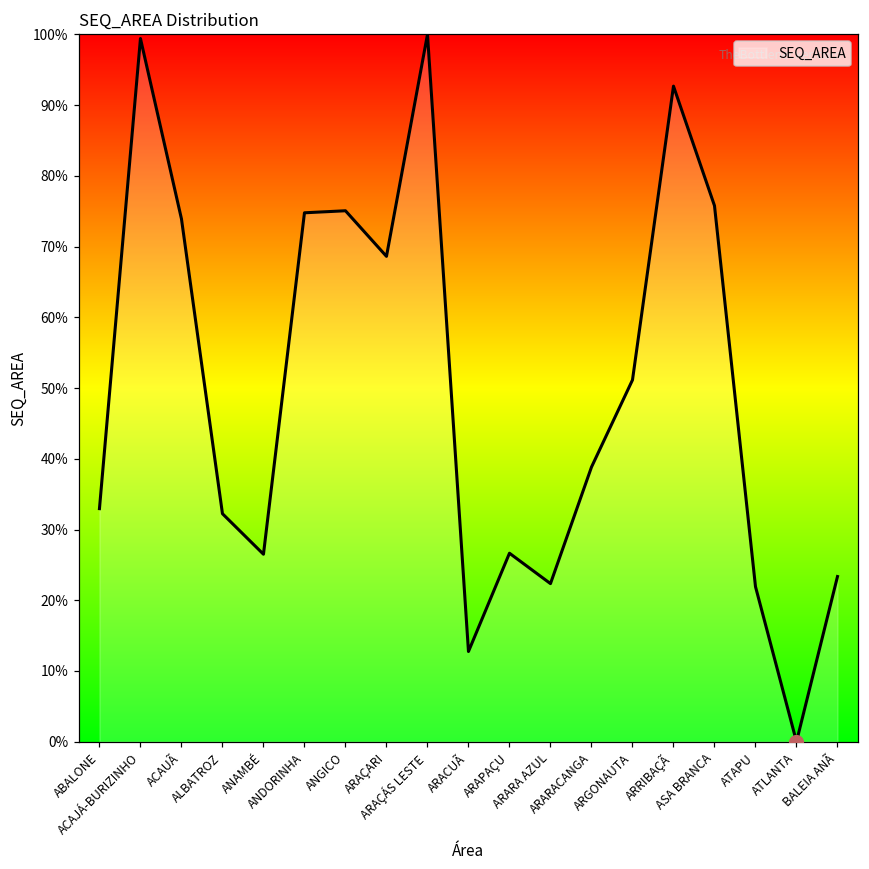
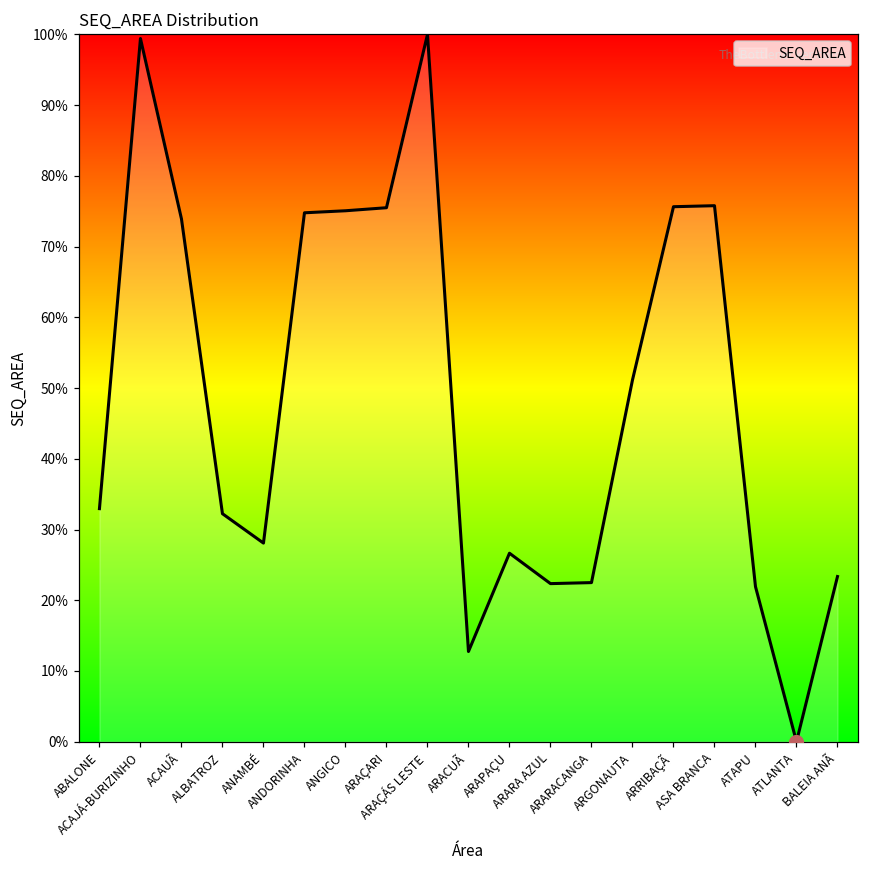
  {
    "SEQ_AREA": {
      "ABALONE": "33%",
      "ACAJÁ-BURIZINHO": "99%",
      "ACAUÃ": "74%",
      "ALBATROZ": "32%",
-     "ANAMBÉ": "27%",
+     "ANAMBÉ": "28%",
      "ANDORINHA": "75%",
      "ANGICO": "75%",
-     "ARAÇARI": "69%",
+     "ARAÇARI": "76%",
      "ARAÇÁS LESTE": "100%",
      "ARACUÃ": "13%",
      "ARAPAÇU": "27%",
      "ARARA AZUL": "22%",
-     "ARARACANGA": "39%",
+     "ARARACANGA": "22%",
      "ARGONAUTA": "51%",
-     "ARRIBAÇÃ": "93%",
+     "ARRIBAÇÃ": "76%",
      "ASA BRANCA": "76%",
      "ATAPU": "22%",
      "BALEIA ANÃ": "23%"
    }
  }
